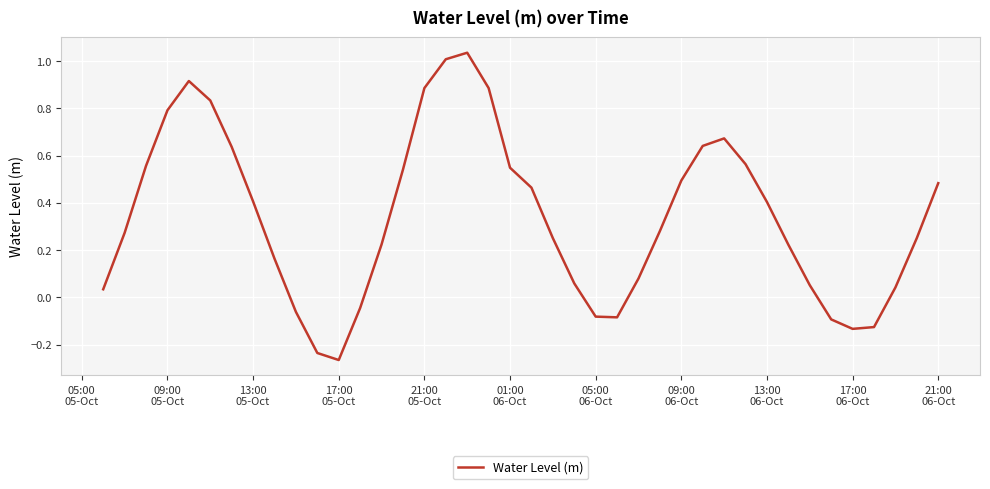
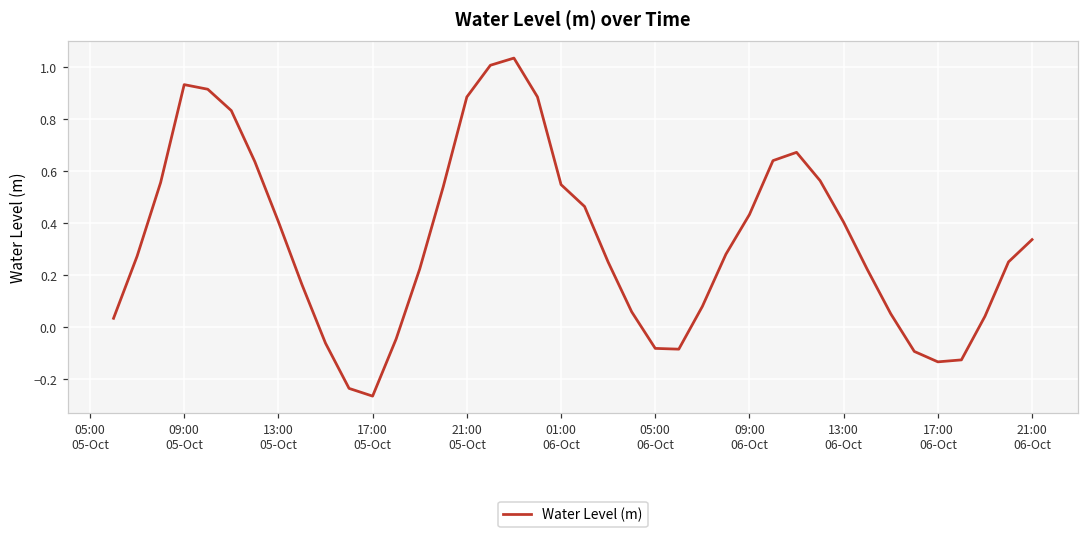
  {
-   "09:00 05-Oct": 0.79,
+   "09:00 05-Oct": 0.93,
    "13:00 05-Oct": 0.41,
    "17:00 05-Oct": -0.26,
    "21:00 05-Oct": 0.89,
    "01:00 06-Oct": 0.55,
    "05:00 06-Oct": -0.08,
-   "09:00 06-Oct": 0.49,
+   "09:00 06-Oct": 0.43,
    "13:00 06-Oct": 0.40,
    "17:00 06-Oct": -0.13,
-   "21:00 06-Oct": 0.48
+   "21:00 06-Oct": 0.34
  }
